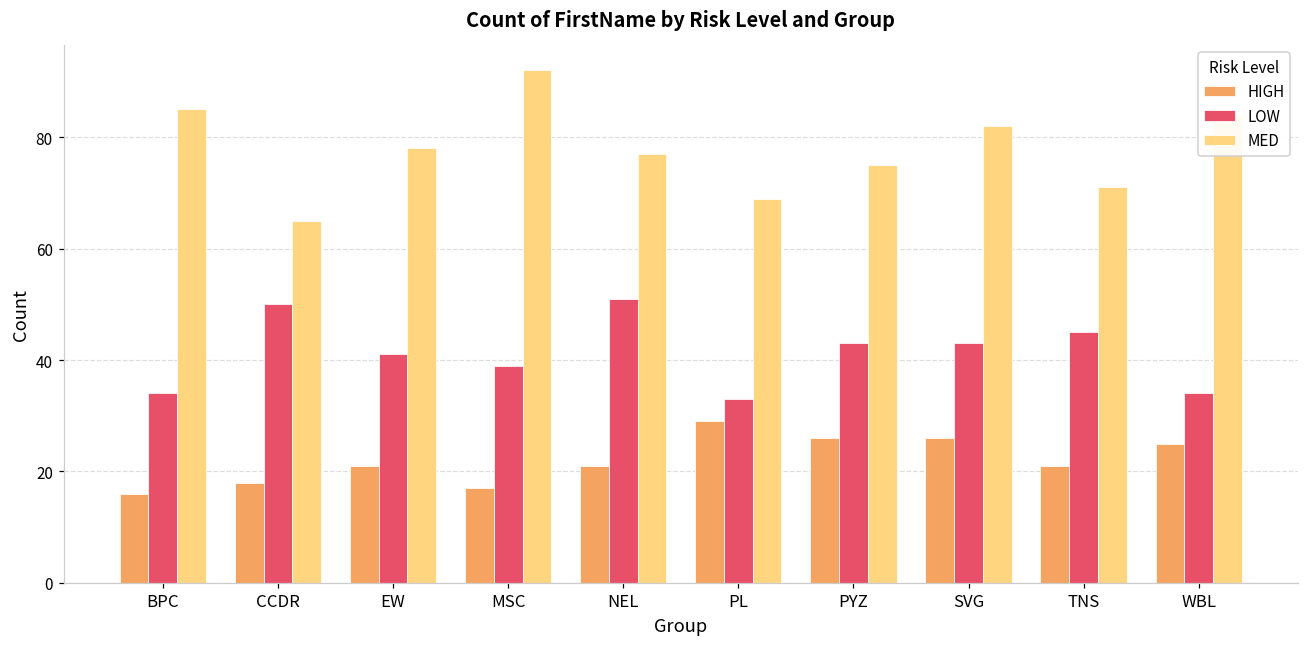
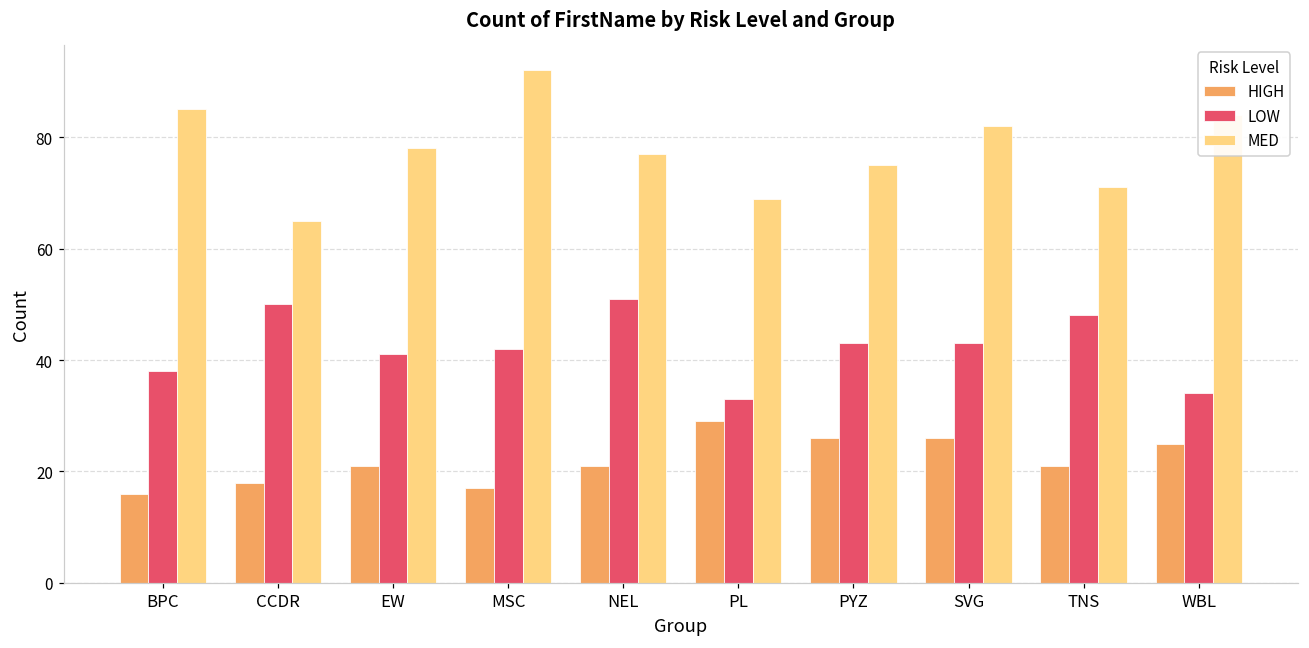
  {
    "LOW": {
-     "BPC": 34,
+     "BPC": 38,
      "CCDR": 50,
      "EW": 41,
-     "MSC": 39,
+     "MSC": 42,
      "NEL": 51,
      "PL": 33,
      "PYZ": 43,
      "SVG": 43,
-     "TNS": 45,
+     "TNS": 48,
      "WBL": 34
    }
  }
